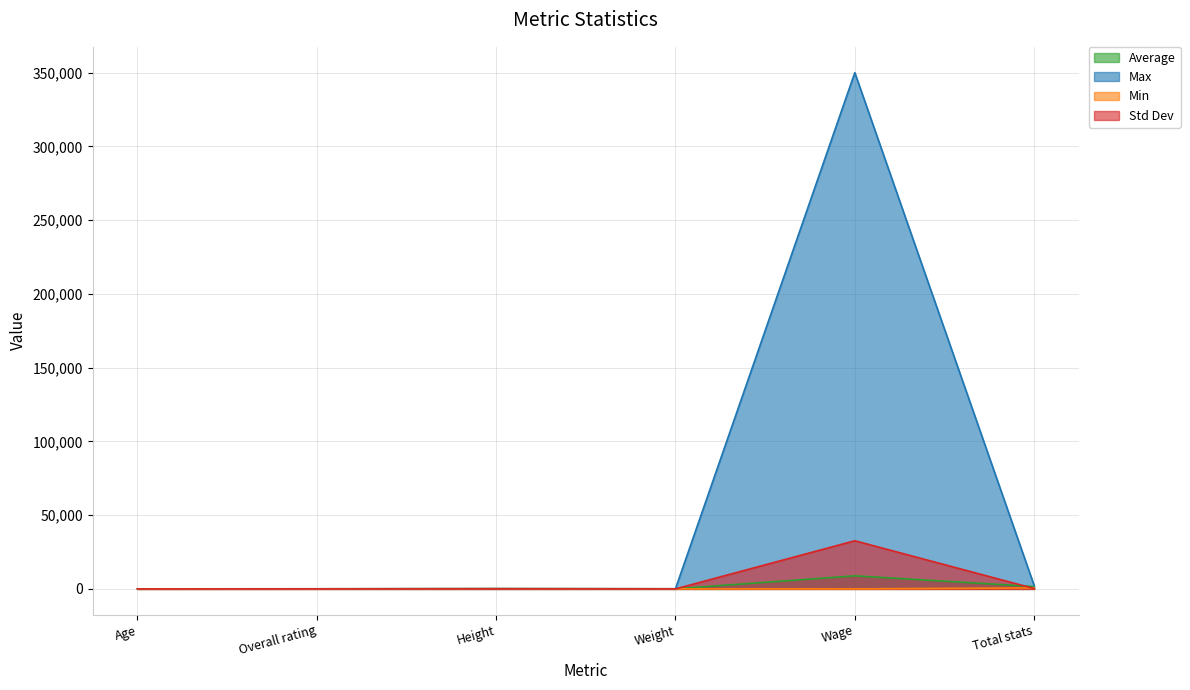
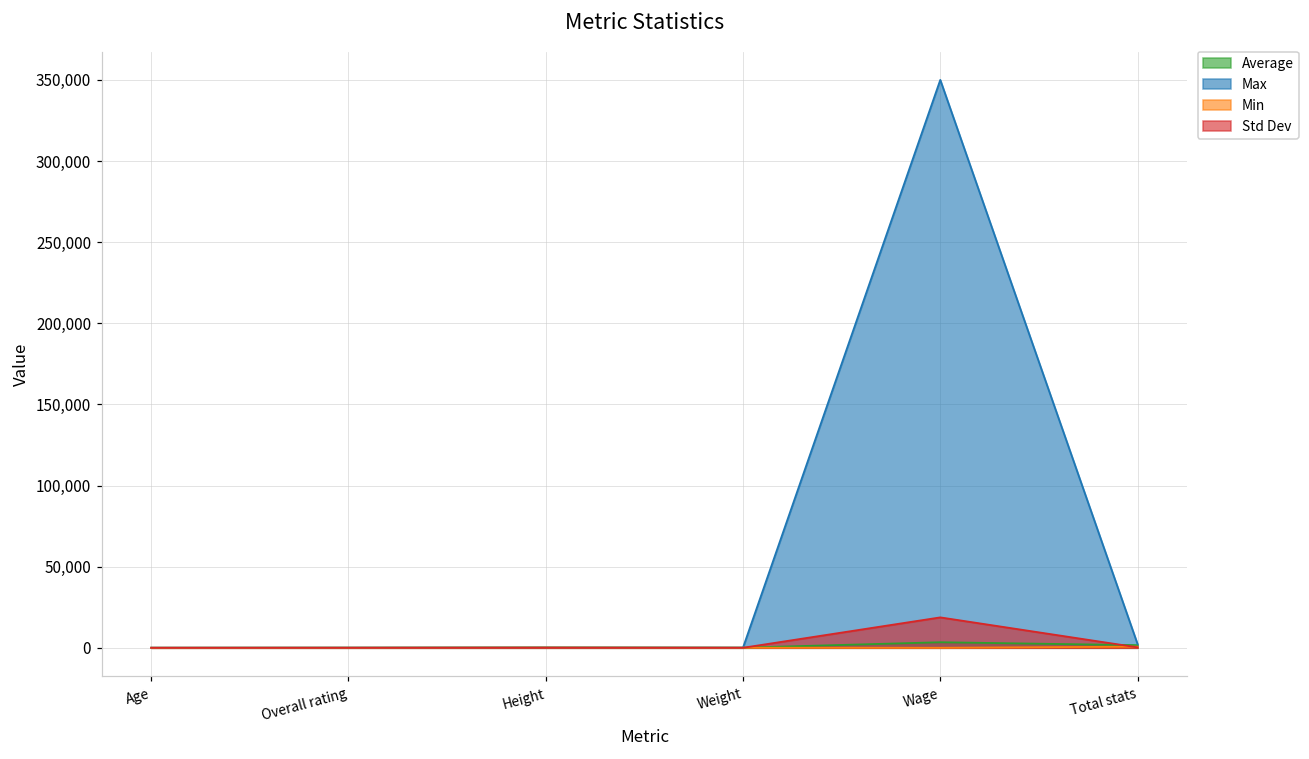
  {
    "Average": {
-     "Wage": "9,000"
+     "Wage": "3,000"
    },
    "Max": {
      "Wage": "350,000"
    },
    "Min": {
      "Wage": "0"
    },
    "Std Dev": {
-     "Wage": "33,000"
+     "Wage": "19,000"
    }
  }
